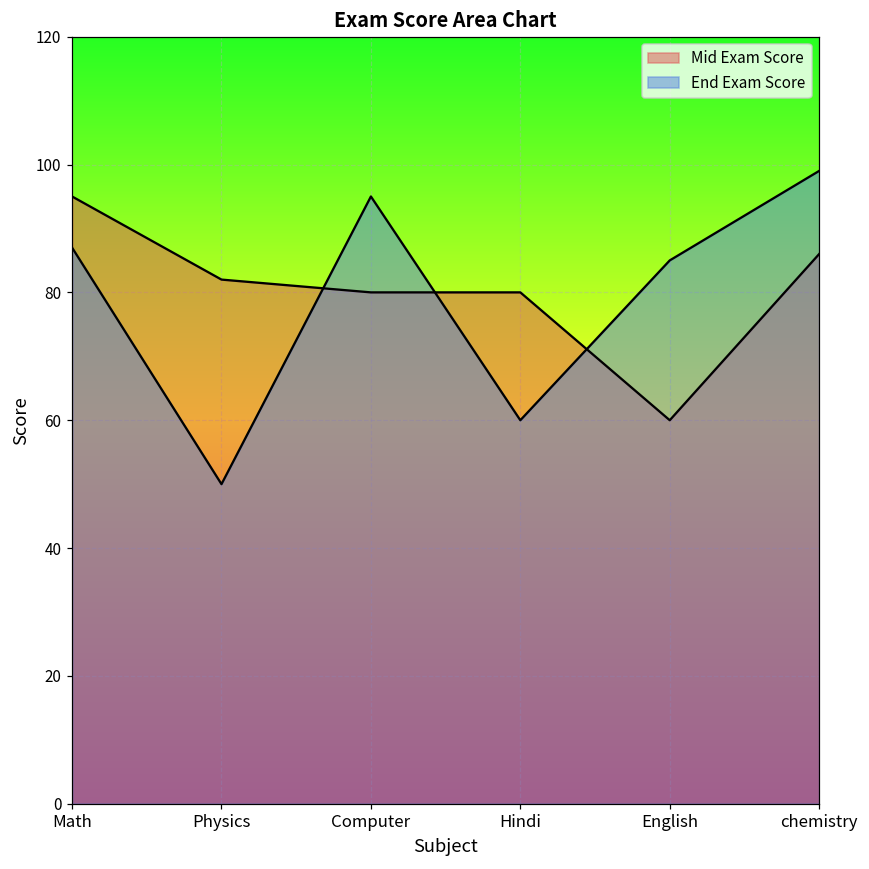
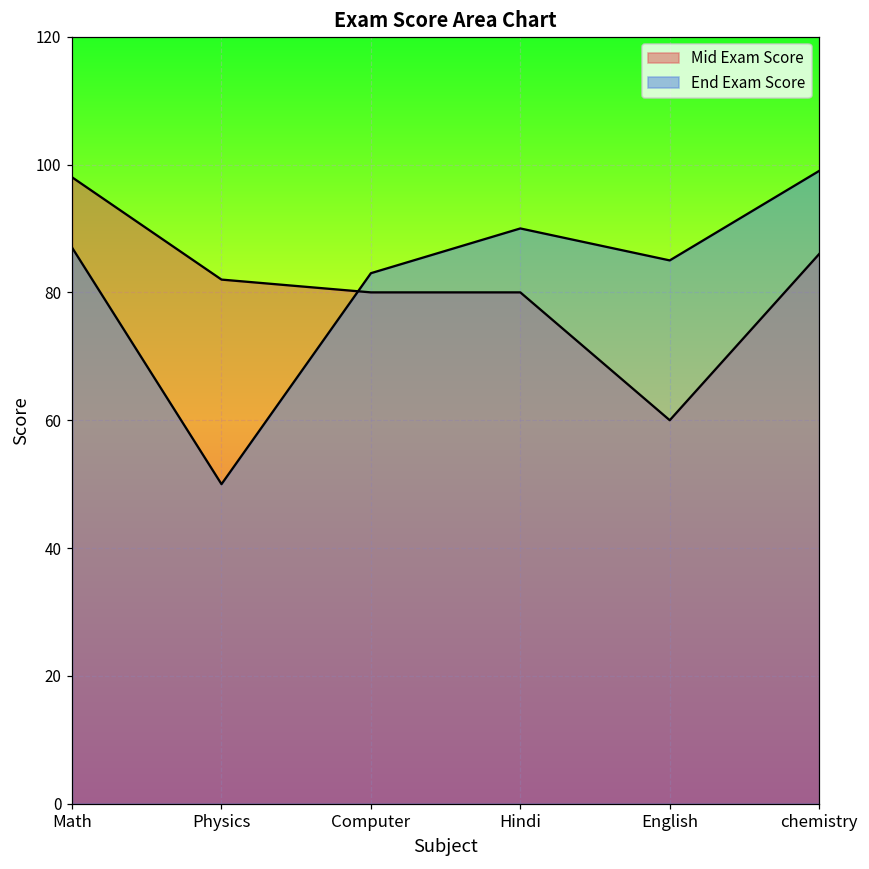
  {
    "Mid Exam Score": {
-     "Math": 95,
+     "Math": 98,
      "Physics": 82,
      "Computer": 80,
      "Hindi": 80,
      "English": 60,
      "chemistry": 86
    },
    "End Exam Score": {
      "Math": 87,
      "Physics": 50,
-     "Computer": 95,
-     "Hindi": 60,
+     "Computer": 83,
+     "Hindi": 90,
      "English": 85,
      "chemistry": 99
    }
  }
